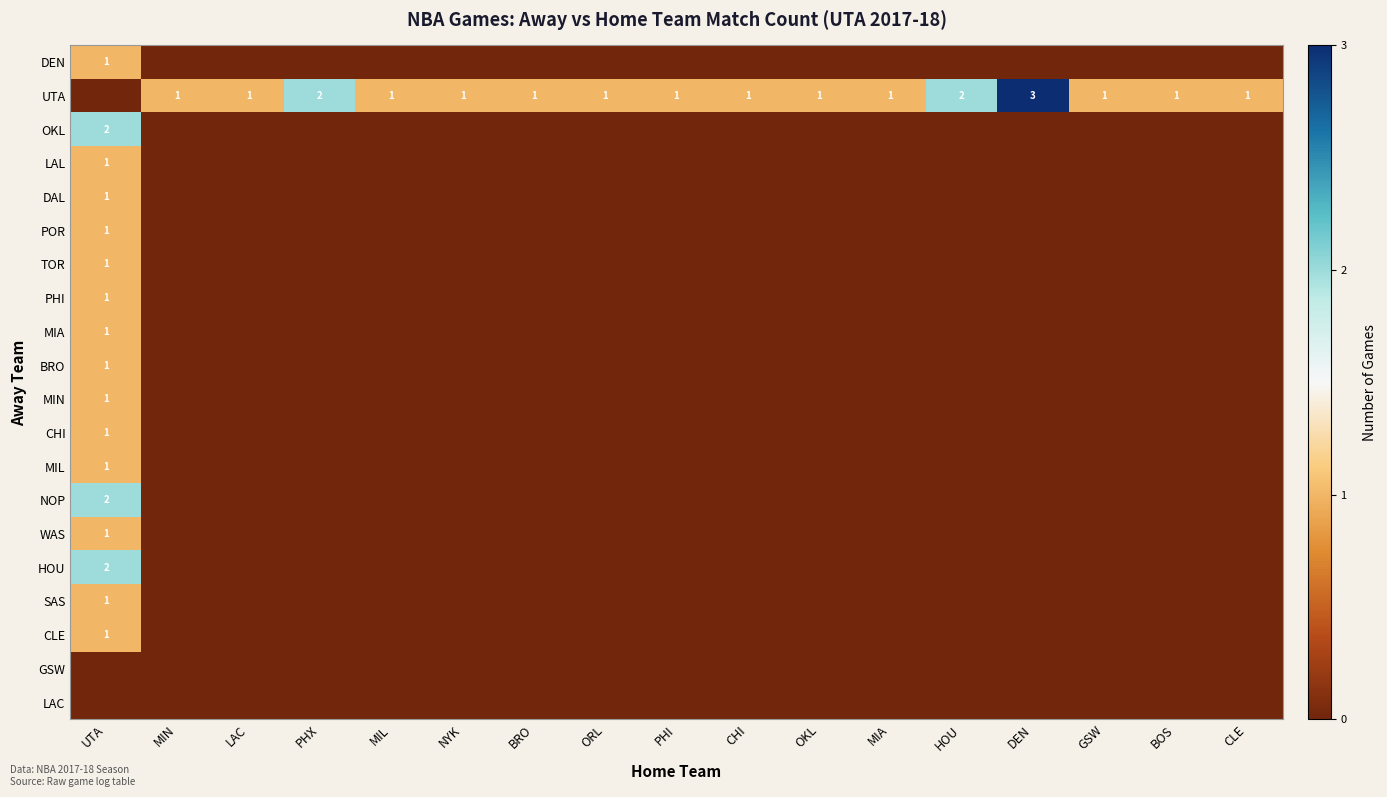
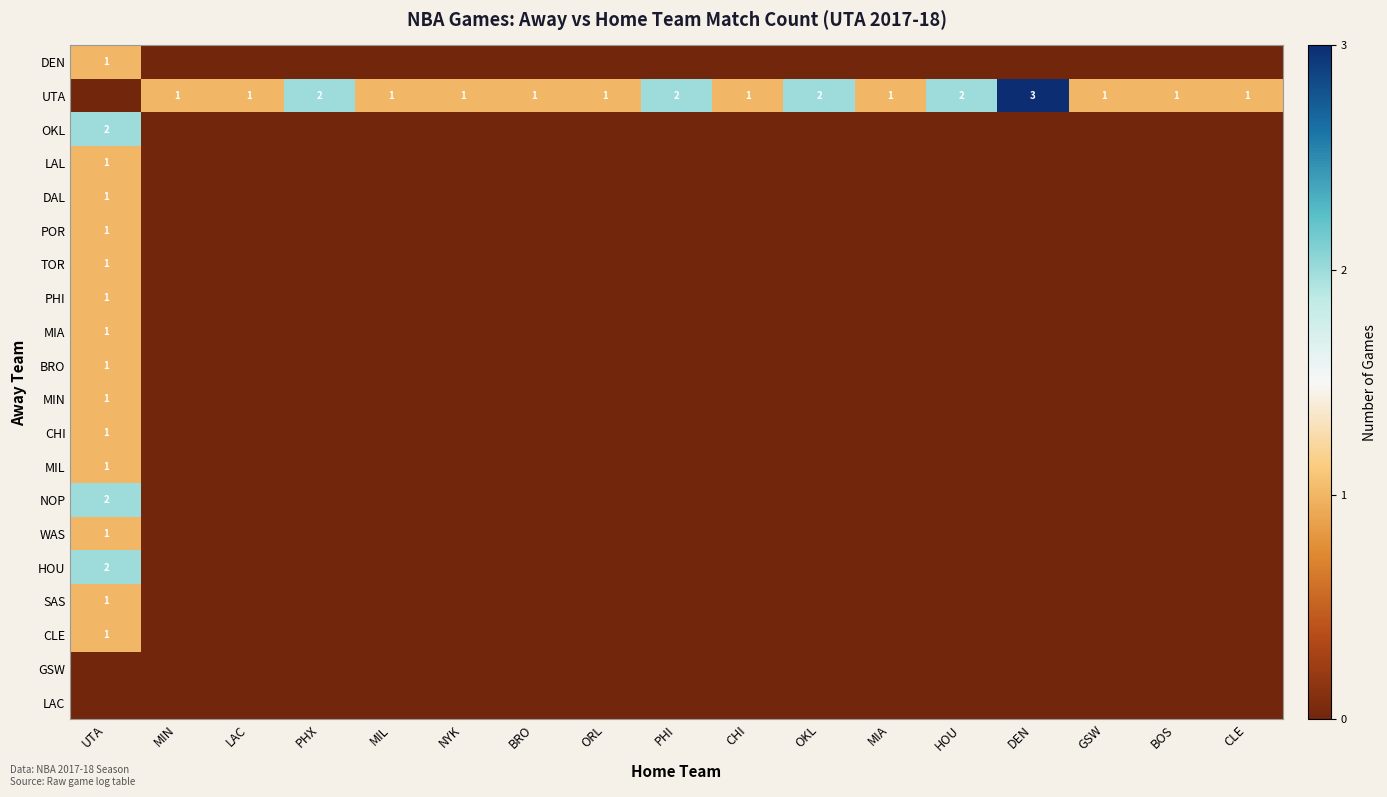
  {
    "DEN": {
      "UTA": 1
    },
    "UTA": {
      "MIN": 1,
      "LAC": 1,
      "PHX": 2,
      "MIL": 1,
      "NYK": 1,
      "BRO": 1,
      "ORL": 1,
-     "PHI": 1,
+     "PHI": 2,
      "CHI": 1,
-     "OKL": 1,
+     "OKL": 2,
      "MIA": 1,
      "HOU": 2,
      "DEN": 3,
      "GSW": 1,
      "BOS": 1,
      "CLE": 1
    },
    "OKL": {
      "UTA": 2
    },
    "LAL": {
      "UTA": 1
    },
    "DAL": {
      "UTA": 1
    },
    "POR": {
      "UTA": 1
    },
    "TOR": {
      "UTA": 1
    },
    "PHI": {
      "UTA": 1
    },
    "MIA": {
      "UTA": 1
    },
    "BRO": {
      "UTA": 1
    },
    "MIN": {
      "UTA": 1
    },
    "CHI": {
      "UTA": 1
    },
    "MIL": {
      "UTA": 1
    },
    "NOP": {
      "UTA": 2
    },
    "WAS": {
      "UTA": 1
    },
    "HOU": {
      "UTA": 2
    },
    "SAS": {
      "UTA": 1
    },
    "CLE": {
      "UTA": 1
    }
  }
